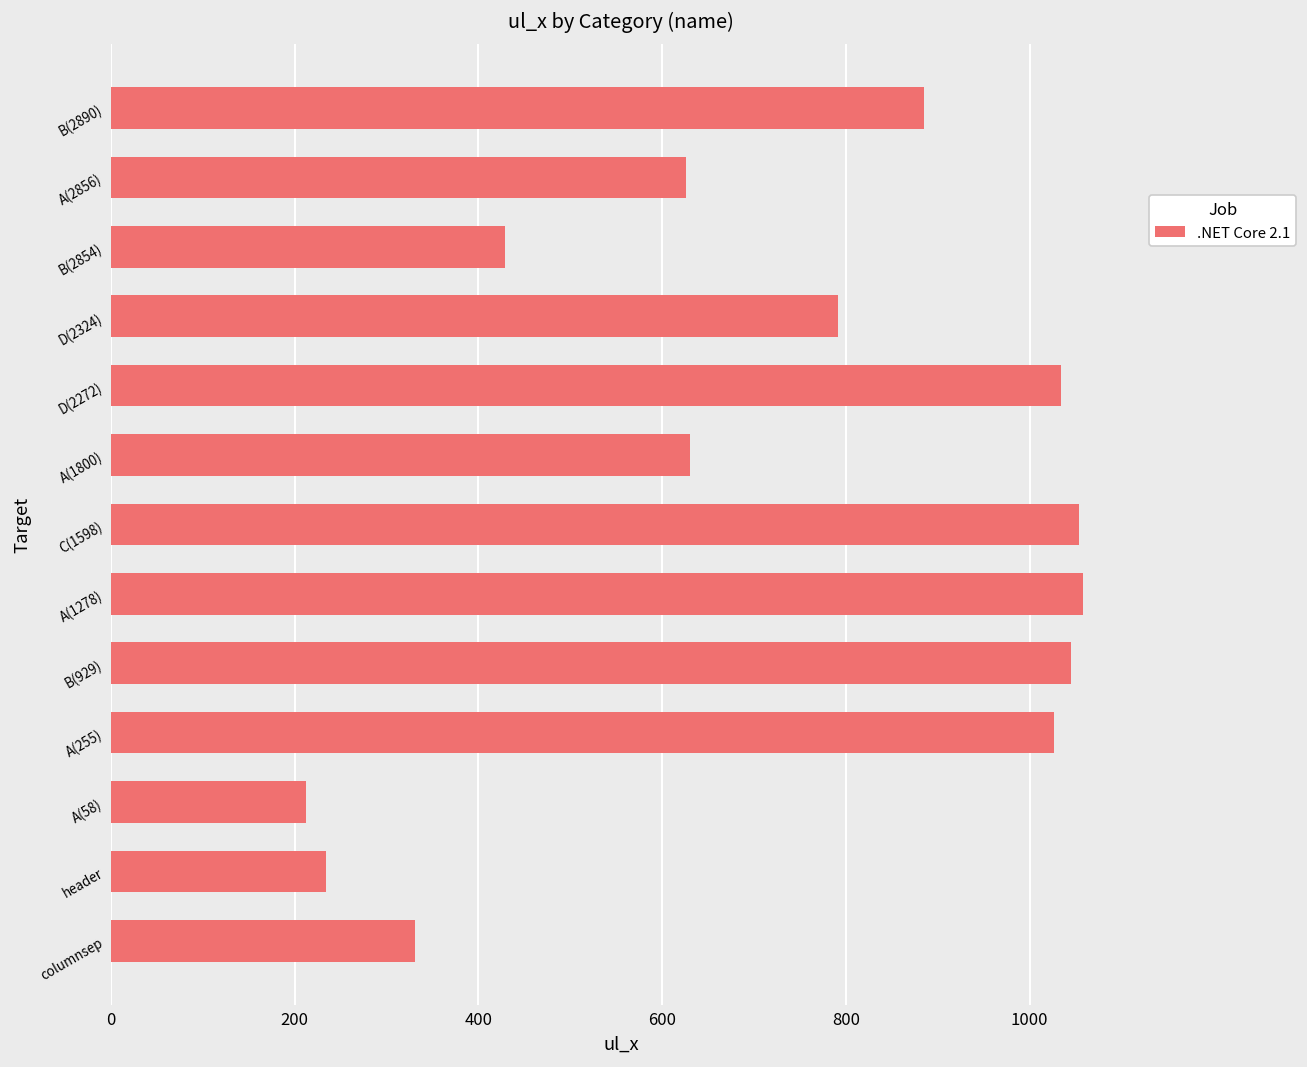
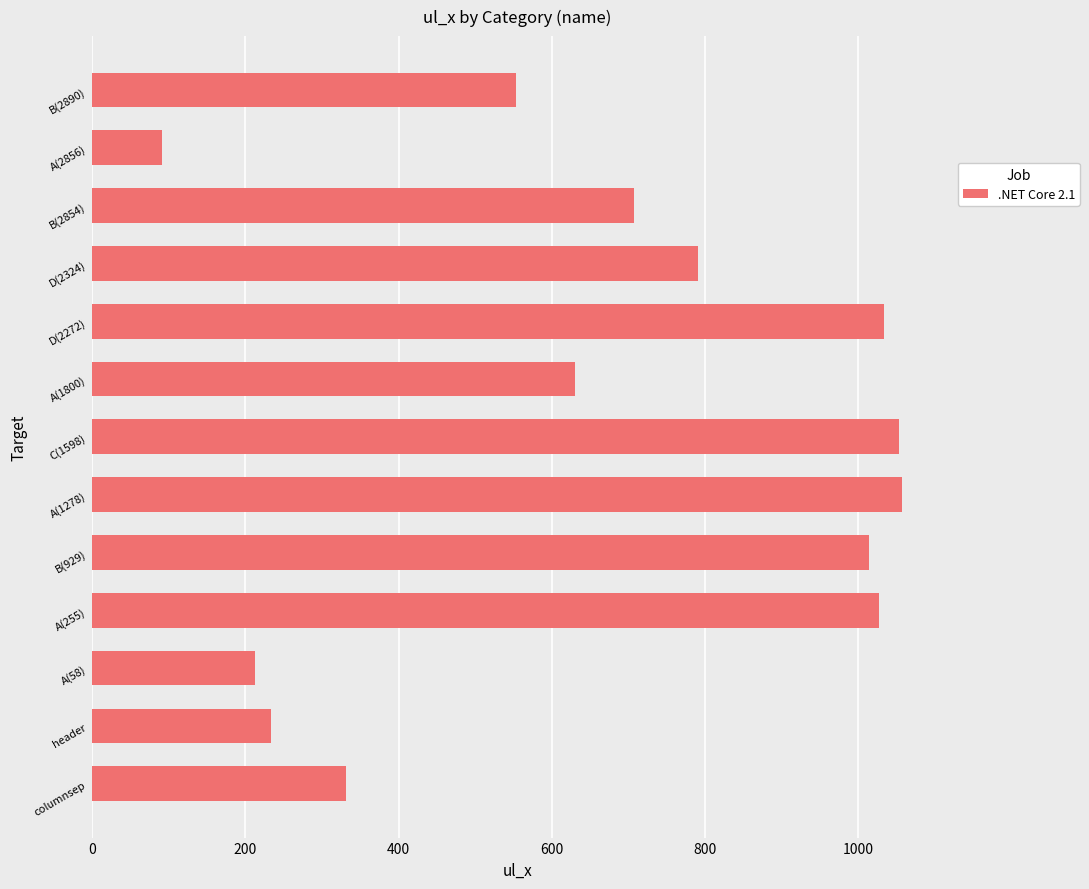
  {
-   "B(2890)": 890,
-   "A(2856)": 630,
-   "B(2854)": 430,
+   "B(2890)": 550,
+   "A(2856)": 90,
+   "B(2854)": 710,
    "D(2324)": 790,
    "D(2272)": 1030,
    "A(1800)": 630,
    "C(1598)": 1050,
    "A(1278)": 1060,
-   "B(929)": 1050,
+   "B(929)": 1020,
    "A(255)": 1030,
    "A(58)": 210,
    "header": 230,
    "columnsep": 330
  }
